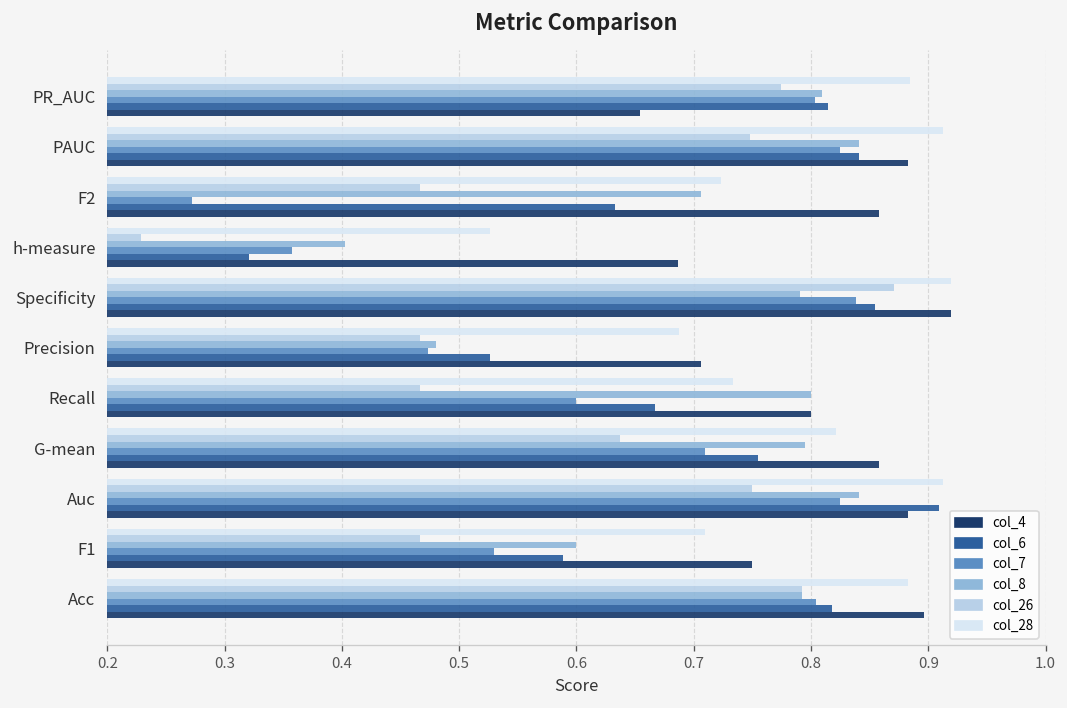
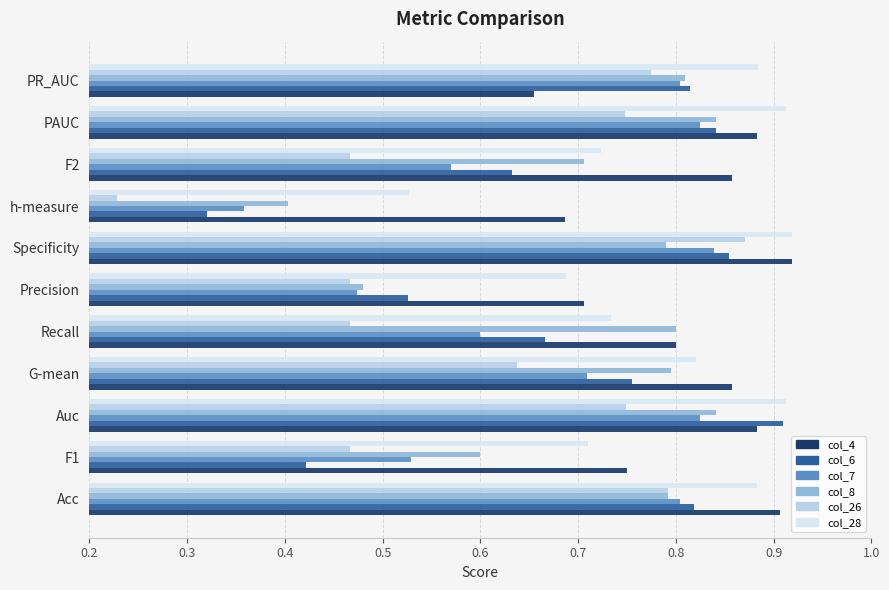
  {
    "col_4": {
      "PR_AUC": 0.65,
      "PAUC": 0.88,
      "F2": 0.86,
      "h-measure": 0.69,
      "Specificity": 0.92,
      "Precision": 0.71,
      "Recall": 0.80,
      "G-mean": 0.86,
      "Auc": 0.88,
      "F1": 0.75,
-     "Acc": 0.90
+     "Acc": 0.91
    },
    "col_6": {
      "PR_AUC": 0.81,
      "PAUC": 0.84,
      "F2": 0.63,
      "h-measure": 0.32,
      "Specificity": 0.85,
      "Precision": 0.53,
      "Recall": 0.67,
      "G-mean": 0.75,
      "Auc": 0.91,
-     "F1": 0.59,
+     "F1": 0.42,
      "Acc": 0.82
    },
    "col_7": {
      "PR_AUC": 0.80,
      "PAUC": 0.82,
-     "F2": 0.27,
+     "F2": 0.57,
      "h-measure": 0.36,
      "Specificity": 0.84,
      "Precision": 0.47,
      "Recall": 0.60,
      "G-mean": 0.71,
      "Auc": 0.82,
      "F1": 0.53,
      "Acc": 0.80
    }
  }
